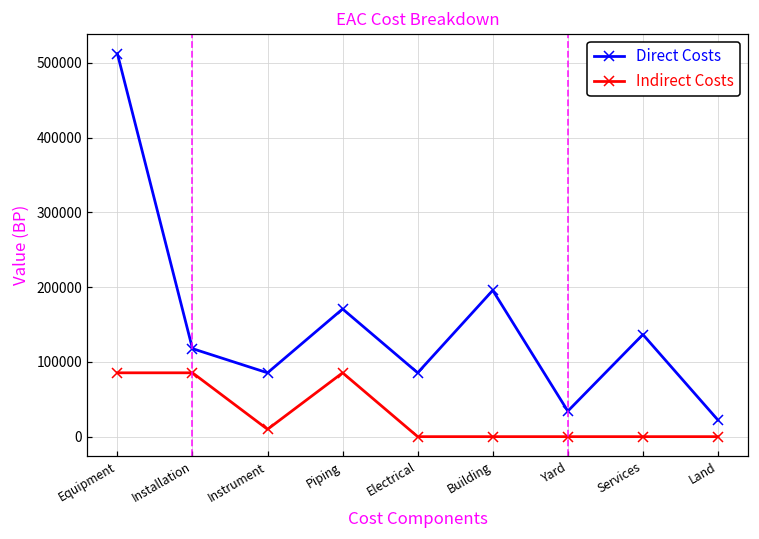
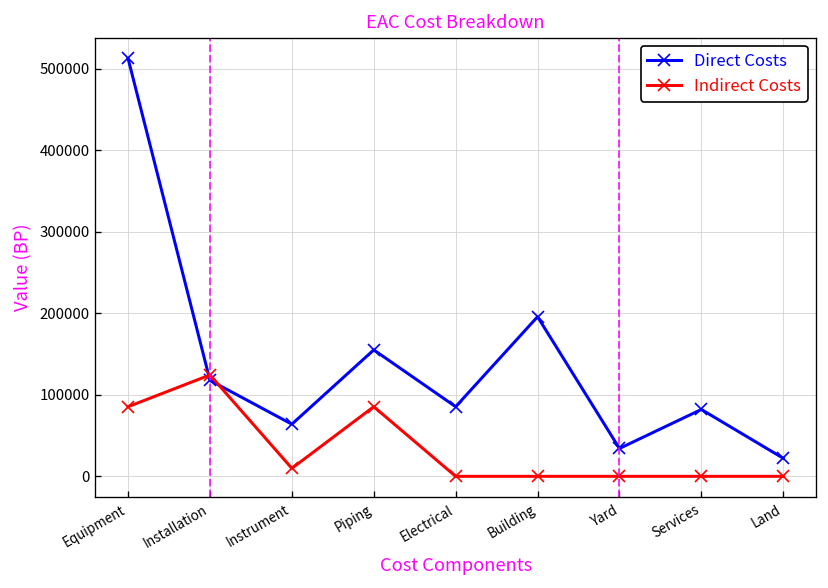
  {
    "Direct Costs": {
      "Equipment": 510000,
      "Installation": 120000,
-     "Instrument": 90000,
-     "Piping": 170000,
+     "Instrument": 60000,
+     "Piping": 160000,
      "Electrical": 90000,
      "Building": 200000,
      "Yard": 30000,
-     "Services": 140000,
+     "Services": 80000,
      "Land": 20000
    },
    "Indirect Costs": {
      "Equipment": 90000,
-     "Installation": 90000,
+     "Installation": 120000,
      "Instrument": 10000,
      "Piping": 90000,
      "Electrical": 0,
      "Building": 0,
      "Yard": 0,
      "Services": 0,
      "Land": 0
    }
  }
